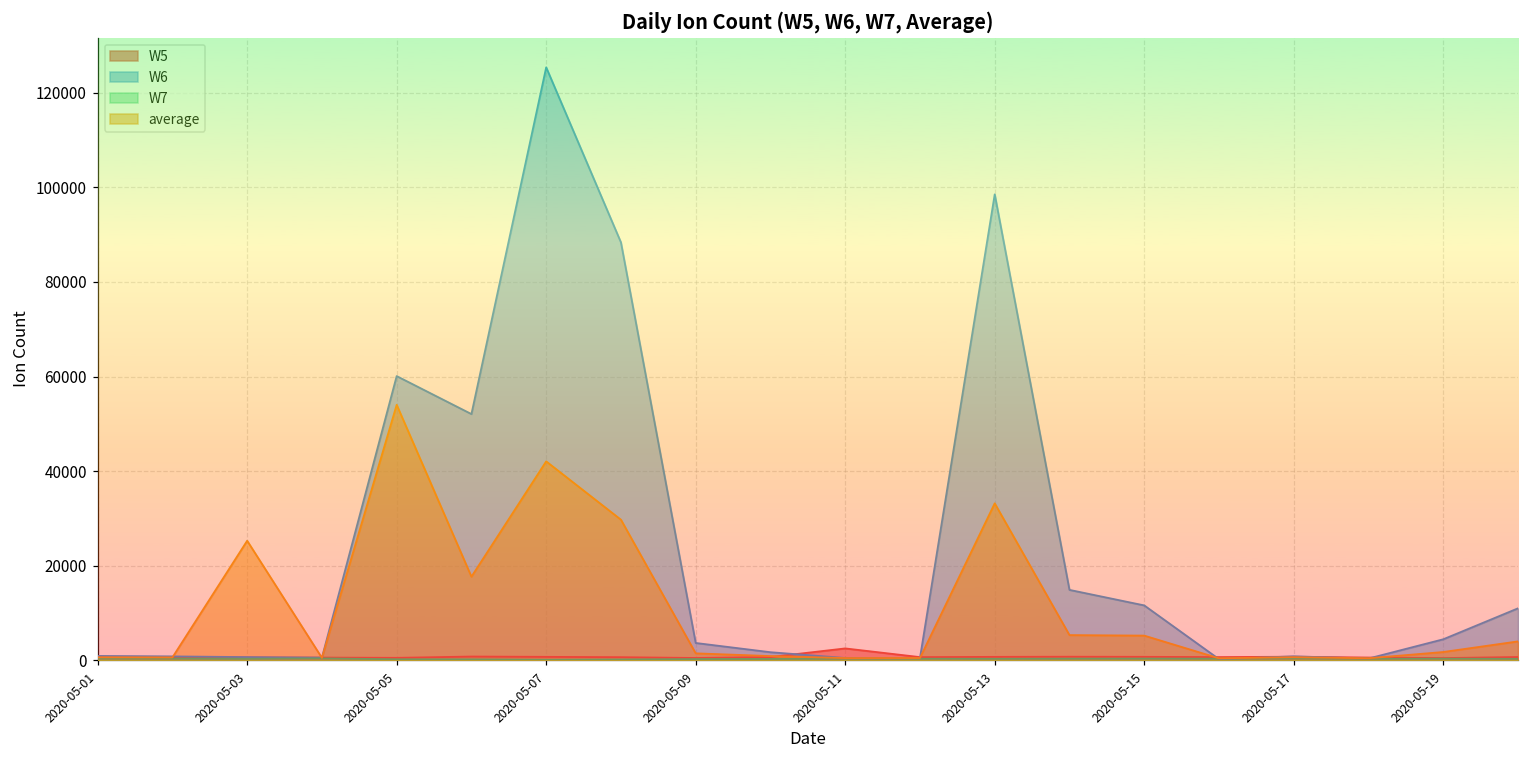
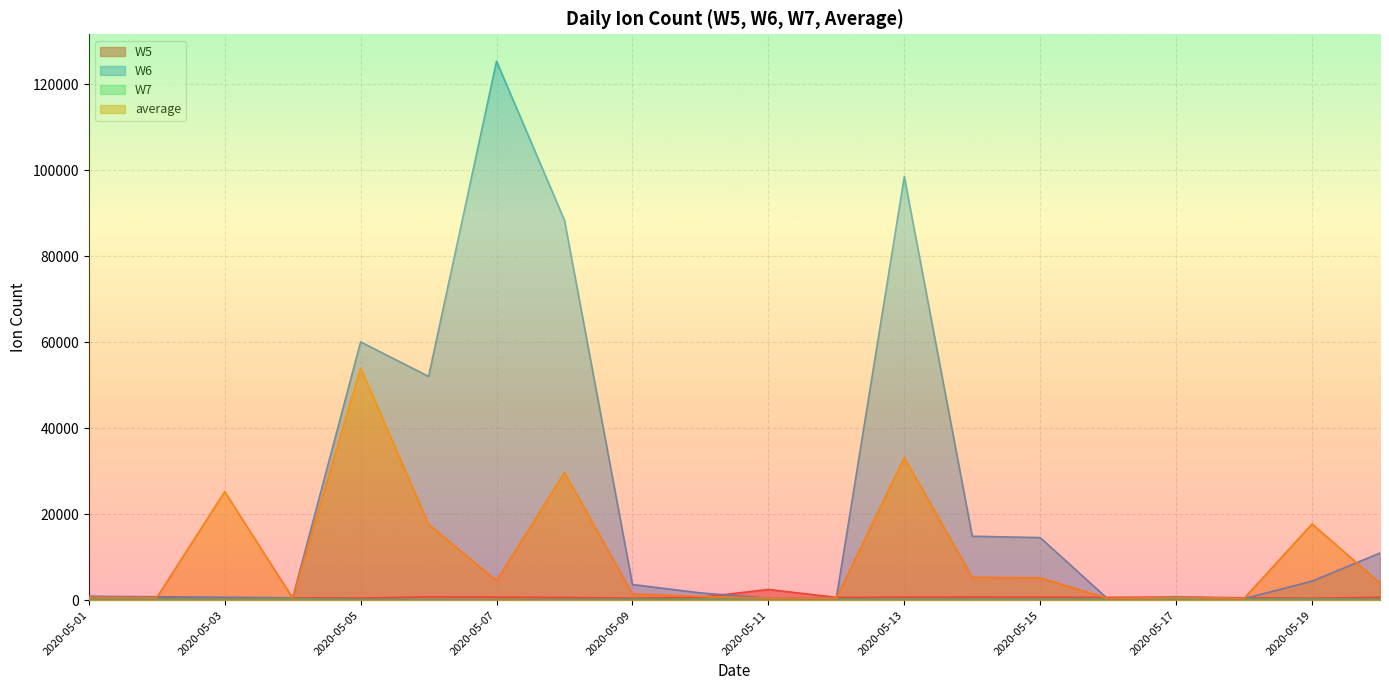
  {
    "W5": {
      "2020-05-07": 1000,
      "2020-05-11": 3000
    },
    "W6": {
      "2020-05-05": 60000,
      "2020-05-07": 125000,
      "2020-05-09": 4000,
      "2020-05-13": 99000,
-     "2020-05-15": 12000,
+     "2020-05-15": 15000,
      "2020-05-19": 4000
    },
    "W7": {
      "2020-05-07": 0
    },
    "average": {
      "2020-05-03": 25000,
      "2020-05-05": 54000,
-     "2020-05-07": 42000,
+     "2020-05-07": 5000,
      "2020-05-09": 1000,
      "2020-05-13": 33000,
      "2020-05-15": 5000,
-     "2020-05-19": 2000
+     "2020-05-19": 18000
    }
  }
